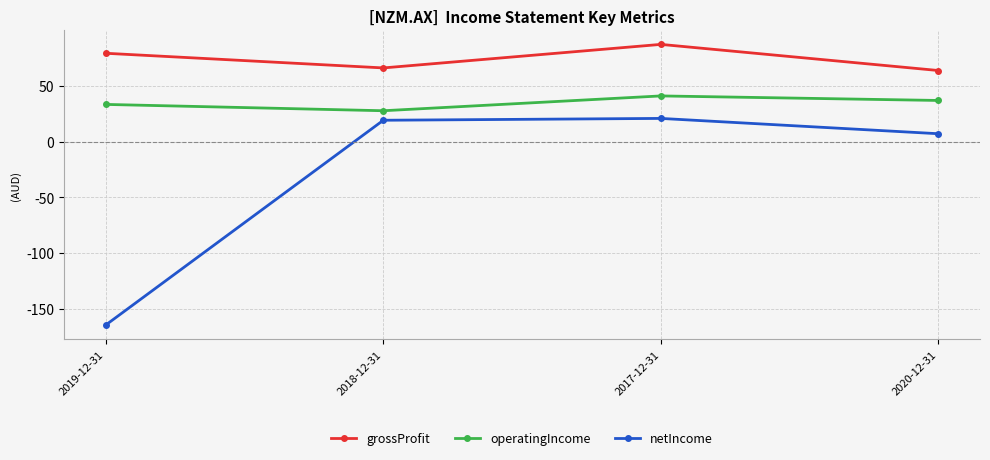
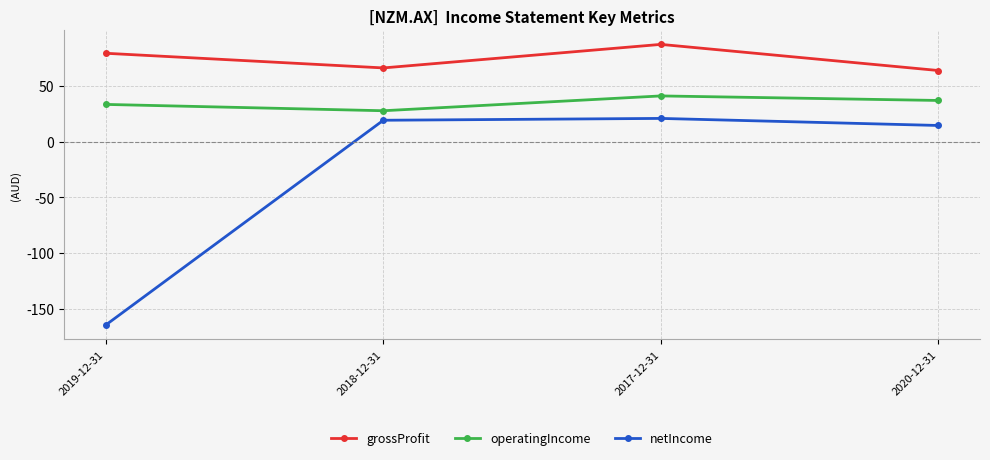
  {
    "grossProfit": {
      "2019-12-31": 79,
      "2018-12-31": 66,
      "2017-12-31": 87,
      "2020-12-31": 64
    },
    "operatingIncome": {
      "2019-12-31": 33,
      "2018-12-31": 28,
      "2017-12-31": 41,
      "2020-12-31": 37
    },
    "netIncome": {
      "2019-12-31": -165,
      "2018-12-31": 19,
      "2017-12-31": 21,
-     "2020-12-31": 7
+     "2020-12-31": 15
    }
  }
